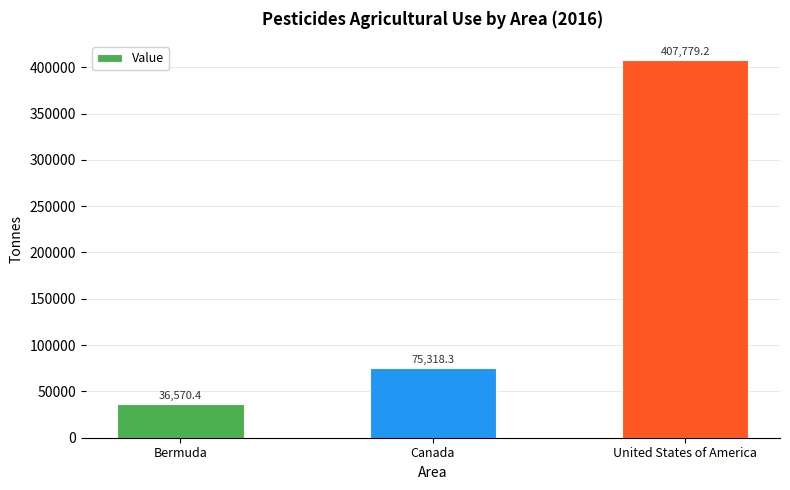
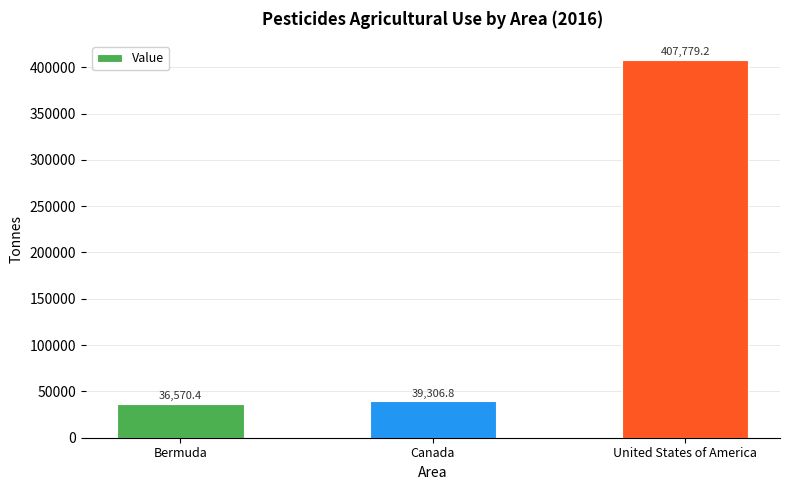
  {
    "Bermuda": "36,570.4",
-   "Canada": "75,318.3",
+   "Canada": "39,306.8",
    "United States of America": "407,779.2"
  }
